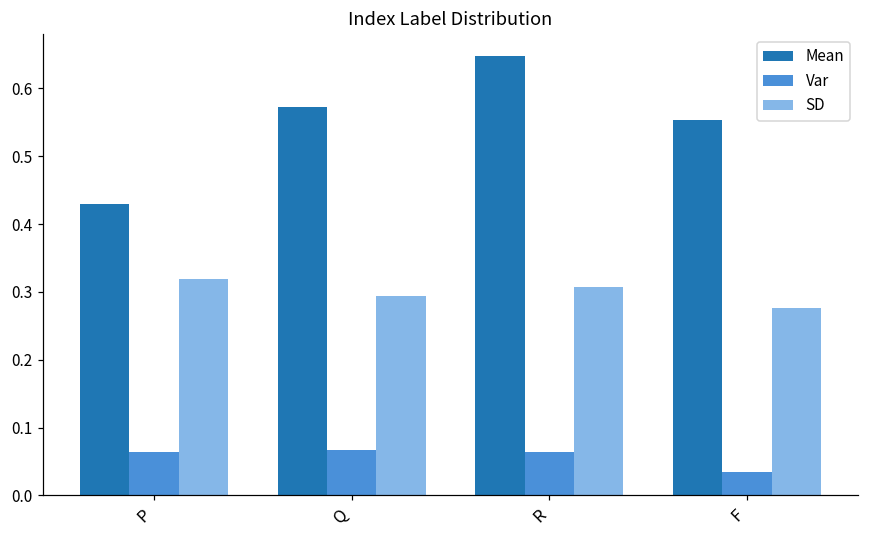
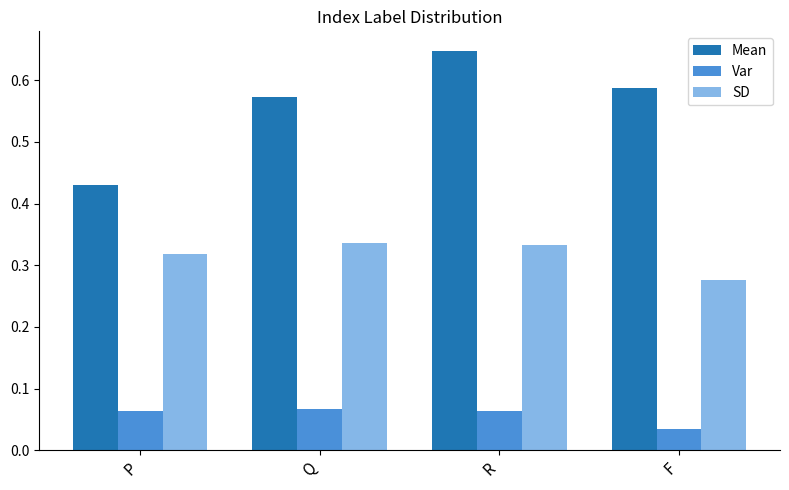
  {
    "Mean": {
      "P": 0.43,
      "Q": 0.57,
      "R": 0.65,
-     "F": 0.55
+     "F": 0.59
    },
    "Var": {
      "P": 0.06,
      "Q": 0.07,
      "R": 0.06,
      "F": 0.04
    },
    "SD": {
      "P": 0.32,
-     "Q": 0.29,
-     "R": 0.31,
+     "Q": 0.34,
+     "R": 0.33,
      "F": 0.28
    }
  }
